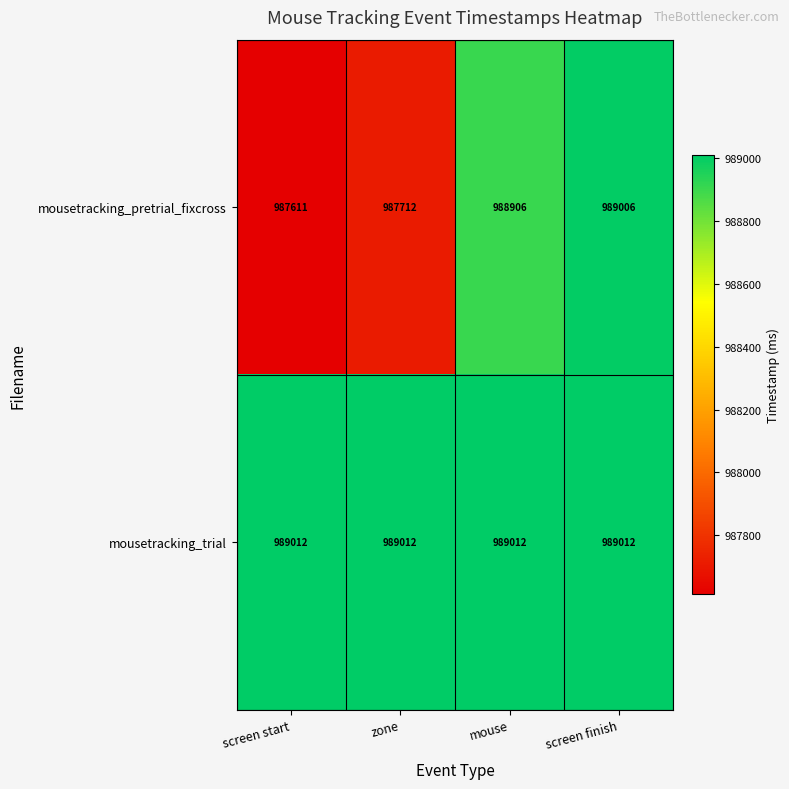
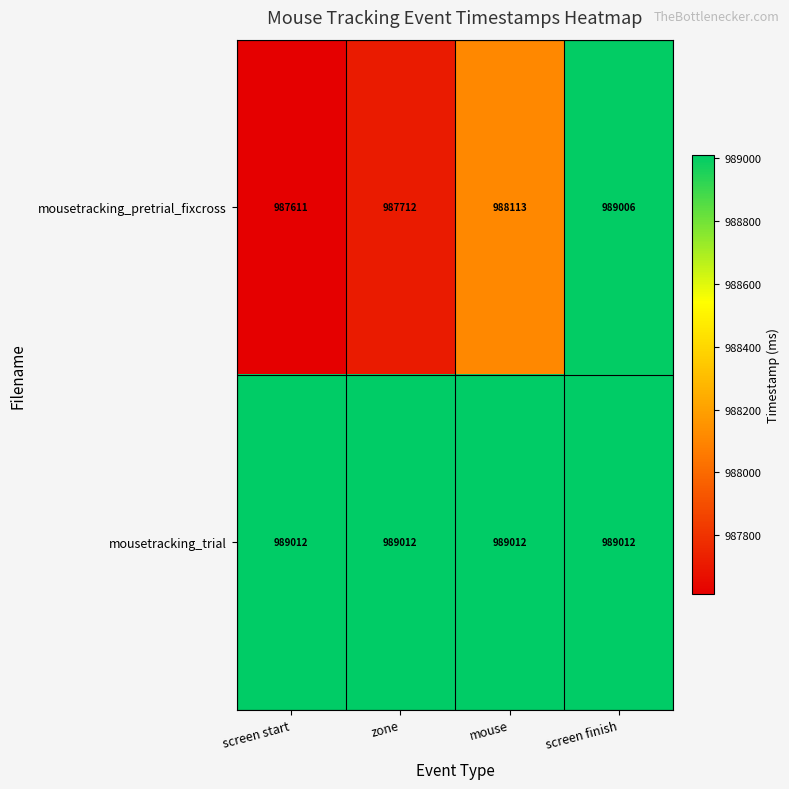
  {
    "mousetracking_pretrial_fixcross": {
      "screen start": 987611,
      "zone": 987712,
-     "mouse": 988906,
+     "mouse": 988113,
      "screen finish": 989006
    },
    "mousetracking_trial": {
      "screen start": 989012,
      "zone": 989012,
      "mouse": 989012,
      "screen finish": 989012
    }
  }
